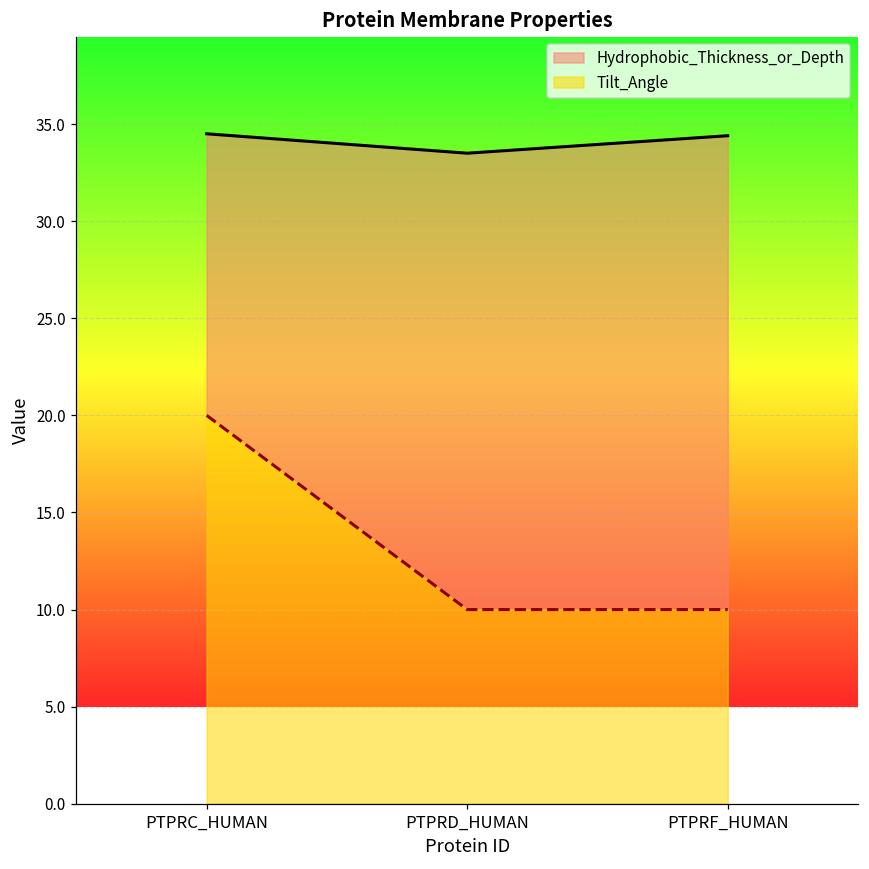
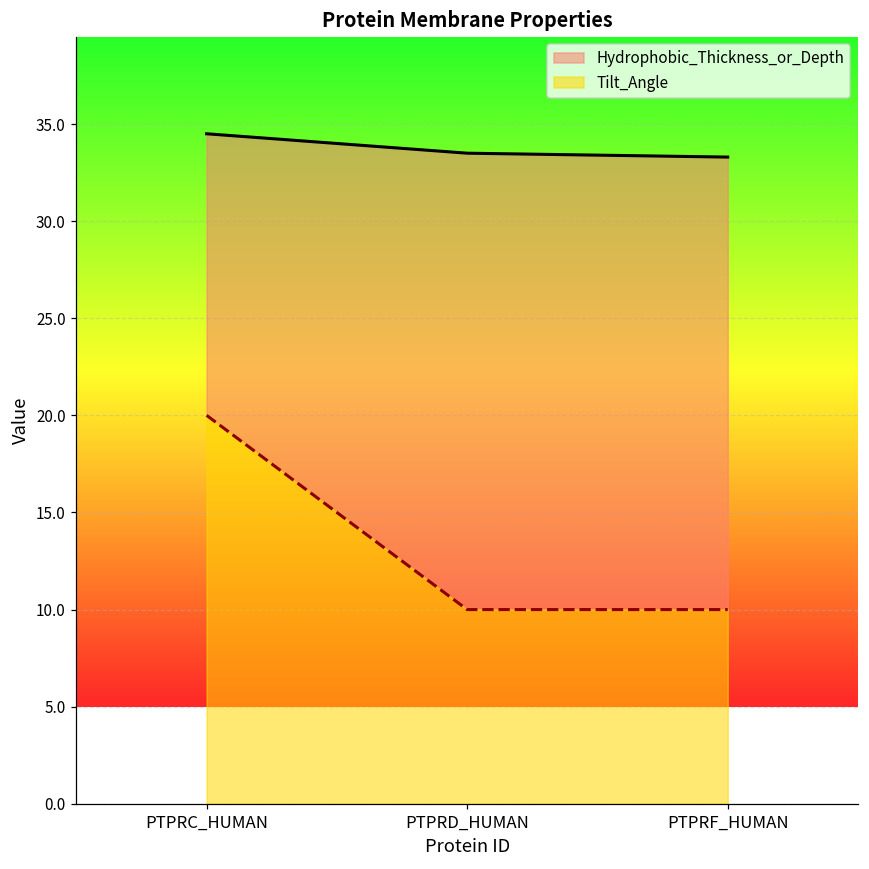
  {
    "Hydrophobic_Thickness_or_Depth": {
      "PTPRC_HUMAN": 34.5,
      "PTPRD_HUMAN": 33.5,
-     "PTPRF_HUMAN": 34.4
+     "PTPRF_HUMAN": 33.3
    },
    "Tilt_Angle": {
      "PTPRC_HUMAN": 20.0,
      "PTPRD_HUMAN": 10.0,
      "PTPRF_HUMAN": 10.0
    }
  }
